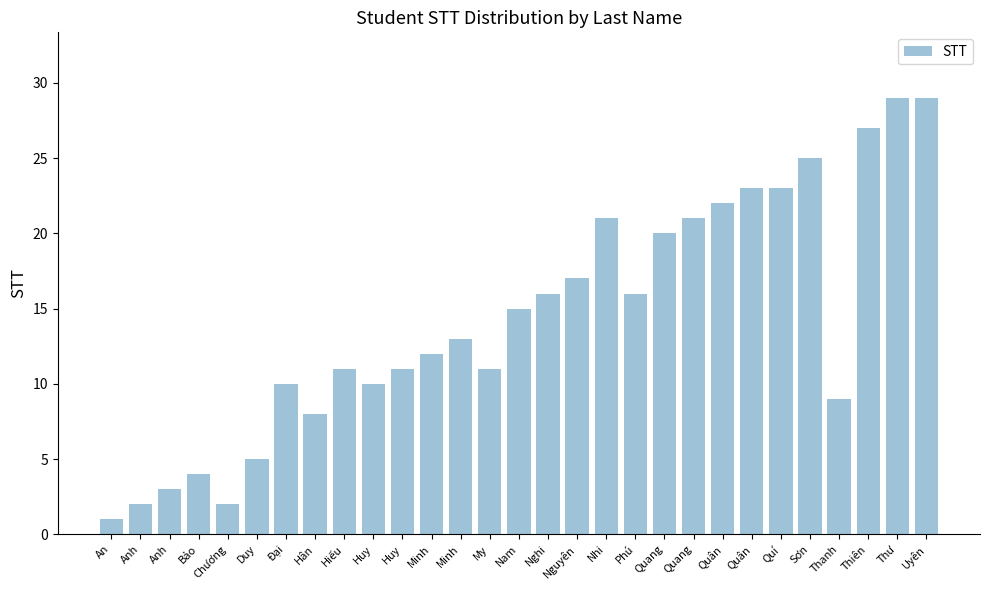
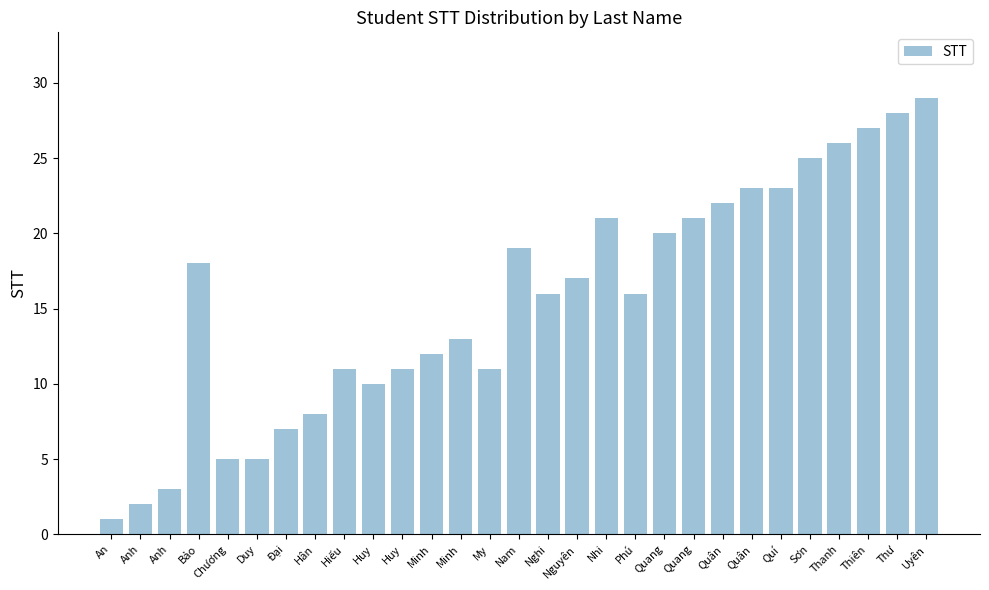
  {
    "An": 1,
-   "Bảo": 4,
-   "Chương": 2,
+   "Bảo": 18,
+   "Chương": 5,
    "Duy": 5,
-   "Đại": 10,
+   "Đại": 7,
    "Hân": 8,
    "Hiếu": 11,
    "My": 11,
-   "Nam": 15,
+   "Nam": 19,
    "Nghi": 16,
    "Nguyên": 17,
    "Nhi": 21,
    "Phú": 16,
    "Quí": 23,
    "Sơn": 25,
-   "Thanh": 9,
+   "Thanh": 26,
    "Thiên": 27,
-   "Thư": 29,
+   "Thư": 28,
    "Uyên": 29
  }
